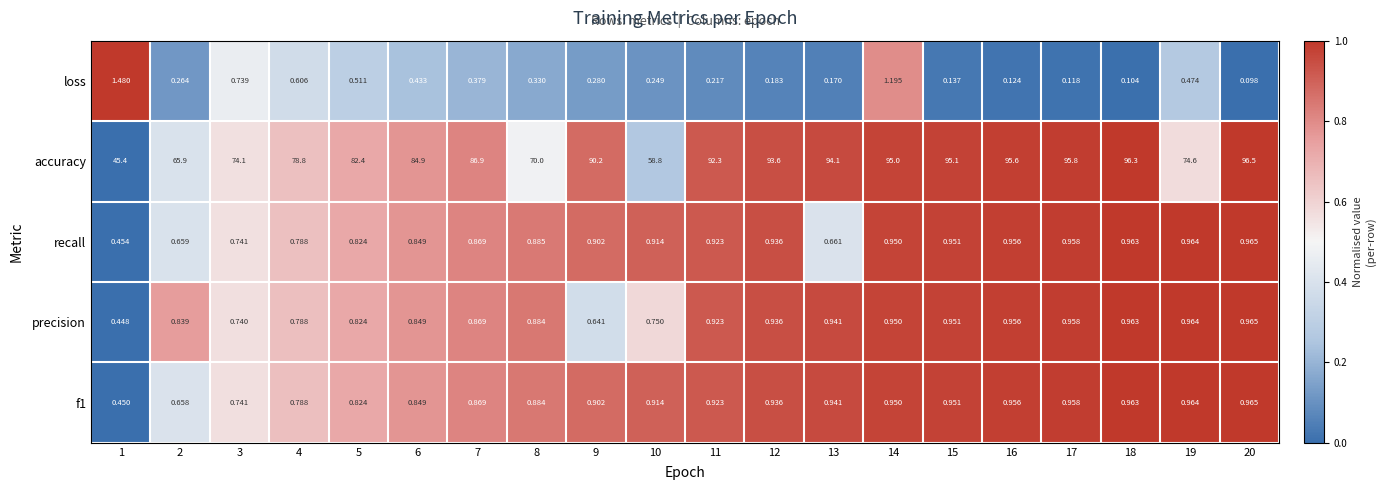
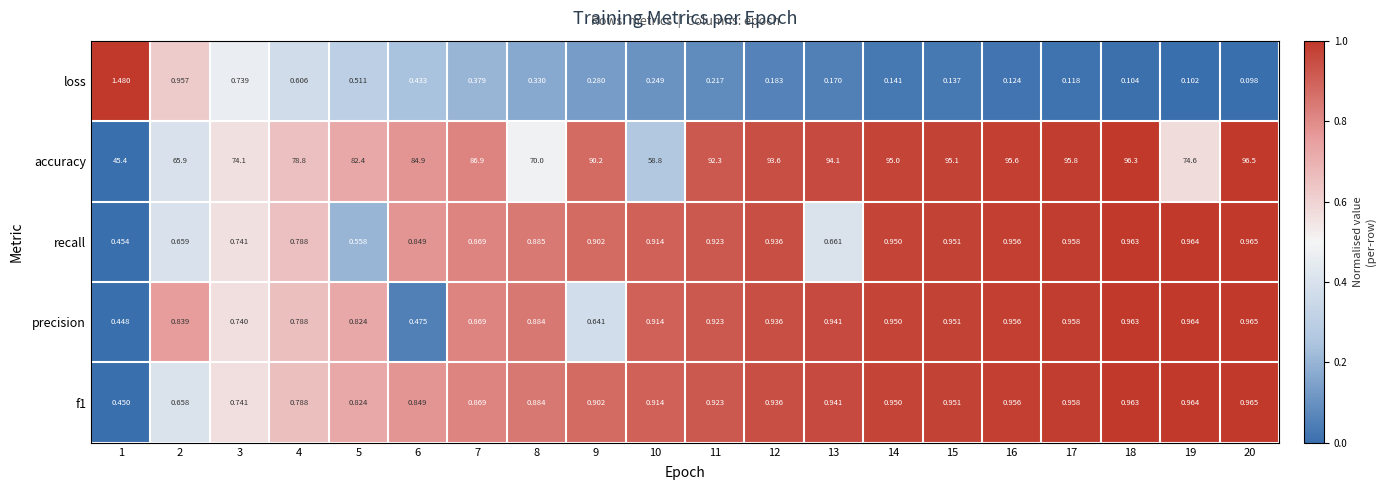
  {
    "loss": {
      "1": 1.480,
-     "2": 0.264,
+     "2": 0.957,
      "3": 0.739,
      "4": 0.606,
      "5": 0.511,
      "6": 0.433,
      "7": 0.379,
      "8": 0.330,
      "9": 0.280,
      "10": 0.249,
      "11": 0.217,
      "12": 0.183,
      "13": 0.170,
-     "14": 1.195,
+     "14": 0.141,
      "15": 0.137,
      "16": 0.124,
      "17": 0.118,
      "18": 0.104,
-     "19": 0.474,
+     "19": 0.102,
      "20": 0.098
    },
    "accuracy": {
      "1": 45.4,
      "2": 65.9,
      "3": 74.1,
      "4": 78.8,
      "5": 82.4,
      "6": 84.9,
      "7": 86.9,
      "8": 70.0,
      "9": 90.2,
      "10": 58.8,
      "11": 92.3,
      "12": 93.6,
      "13": 94.1,
      "14": 95.0,
      "15": 95.1,
      "16": 95.6,
      "17": 95.8,
      "18": 96.3,
      "19": 74.6,
      "20": 96.5
    },
    "recall": {
      "1": 0.454,
      "2": 0.659,
      "3": 0.741,
      "4": 0.788,
-     "5": 0.824,
+     "5": 0.558,
      "6": 0.849,
      "7": 0.869,
      "8": 0.885,
      "9": 0.902,
      "10": 0.914,
      "11": 0.923,
      "12": 0.936,
      "13": 0.661,
      "14": 0.950,
      "15": 0.951,
      "16": 0.956,
      "17": 0.958,
      "18": 0.963,
      "19": 0.964,
      "20": 0.965
    },
    "precision": {
      "1": 0.448,
      "2": 0.839,
      "3": 0.740,
      "4": 0.788,
      "5": 0.824,
-     "6": 0.849,
+     "6": 0.475,
      "7": 0.869,
      "8": 0.884,
      "9": 0.641,
-     "10": 0.750,
+     "10": 0.914,
      "11": 0.923,
      "12": 0.936,
      "13": 0.941,
      "14": 0.950,
      "15": 0.951,
      "16": 0.956,
      "17": 0.958,
      "18": 0.963,
      "19": 0.964,
      "20": 0.965
    },
    "f1": {
      "1": 0.450,
      "2": 0.658,
      "3": 0.741,
      "4": 0.788,
      "5": 0.824,
      "6": 0.849,
      "7": 0.869,
      "8": 0.884,
      "9": 0.902,
      "10": 0.914,
      "11": 0.923,
      "12": 0.936,
      "13": 0.941,
      "14": 0.950,
      "15": 0.951,
      "16": 0.956,
      "17": 0.958,
      "18": 0.963,
      "19": 0.964,
      "20": 0.965
    }
  }
